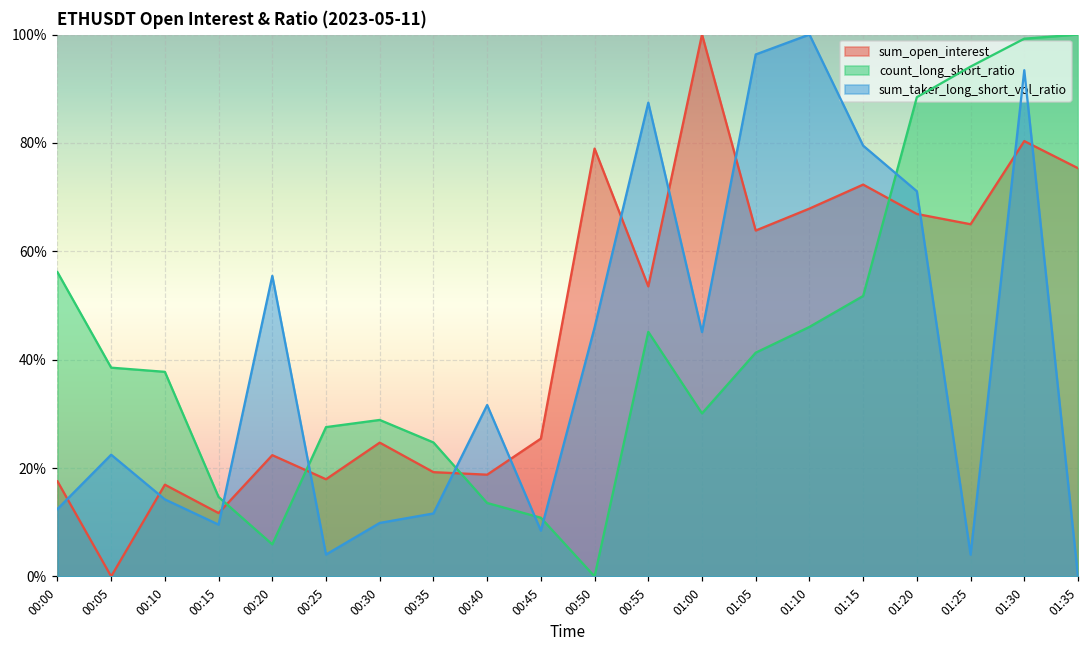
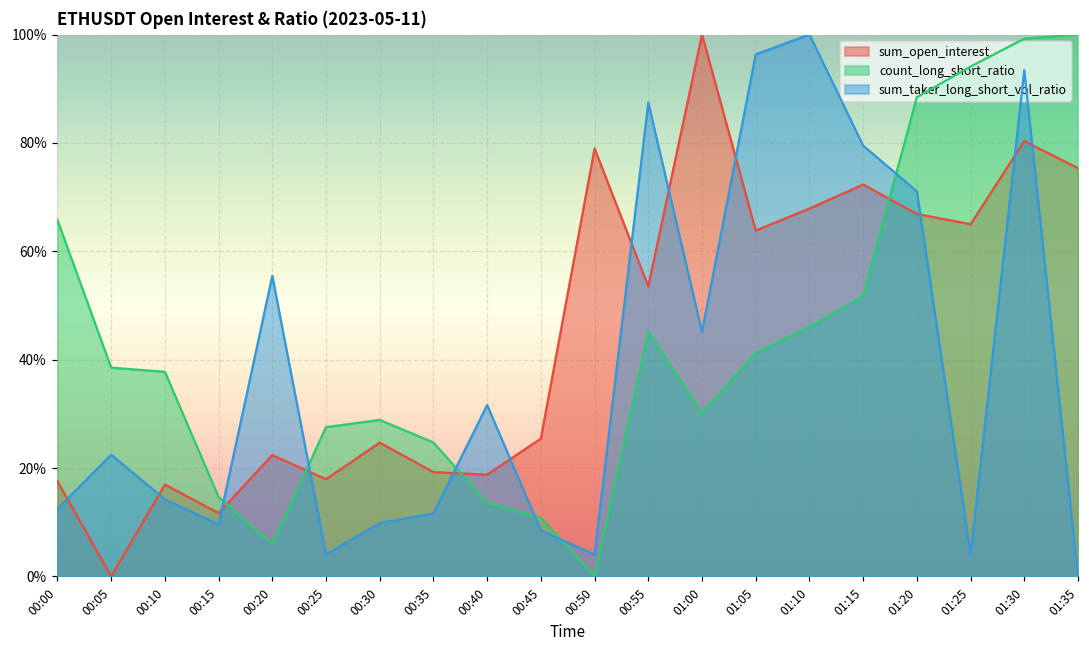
  {
    "sum_open_interest": {
      "00:00": "18%",
      "00:05": "0%",
      "00:10": "17%",
      "00:15": "12%",
      "00:20": "22%",
      "00:25": "18%",
      "00:30": "25%",
      "00:35": "19%",
      "00:40": "19%",
      "00:45": "25%",
      "00:50": "79%",
      "00:55": "54%",
      "01:00": "100%",
      "01:05": "64%",
      "01:10": "68%",
      "01:15": "72%",
      "01:20": "67%",
      "01:25": "65%",
      "01:30": "80%",
      "01:35": "75%"
    },
    "count_long_short_ratio": {
-     "00:00": "56%",
+     "00:00": "66%",
      "00:05": "39%",
      "00:10": "38%",
      "00:15": "15%",
      "00:20": "6%",
      "00:25": "28%",
      "00:30": "29%",
      "00:35": "25%",
      "00:40": "14%",
      "00:45": "11%",
      "00:50": "0%",
      "00:55": "45%",
      "01:00": "30%",
      "01:05": "41%",
      "01:10": "46%",
      "01:15": "52%",
      "01:20": "88%",
      "01:30": "99%",
      "01:35": "100%"
    },
    "sum_taker_long_short_vol_ratio": {
      "00:00": "12%",
      "00:05": "22%",
      "00:10": "14%",
      "00:15": "10%",
      "00:20": "55%",
      "00:25": "4%",
      "00:30": "10%",
      "00:35": "12%",
      "00:40": "32%",
      "00:45": "8%",
-     "00:50": "46%",
+     "00:50": "4%",
      "00:55": "87%",
      "01:00": "45%",
      "01:05": "96%",
      "01:10": "100%",
      "01:15": "79%",
      "01:20": "71%",
      "01:25": "4%",
      "01:35": "0%"
    }
  }
